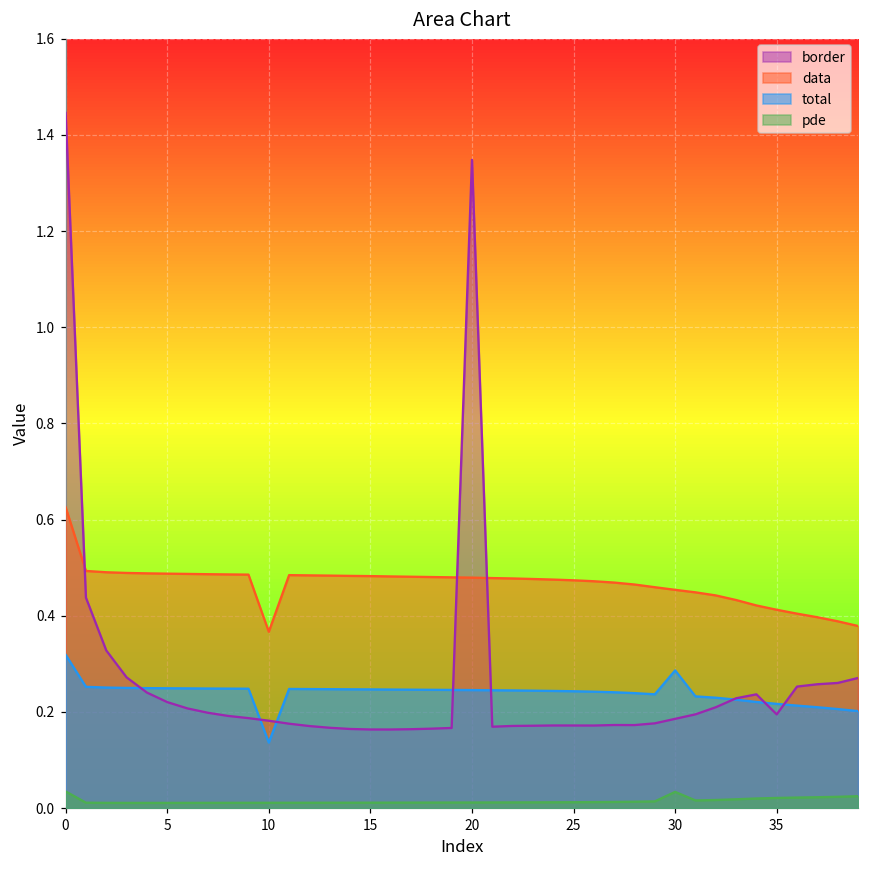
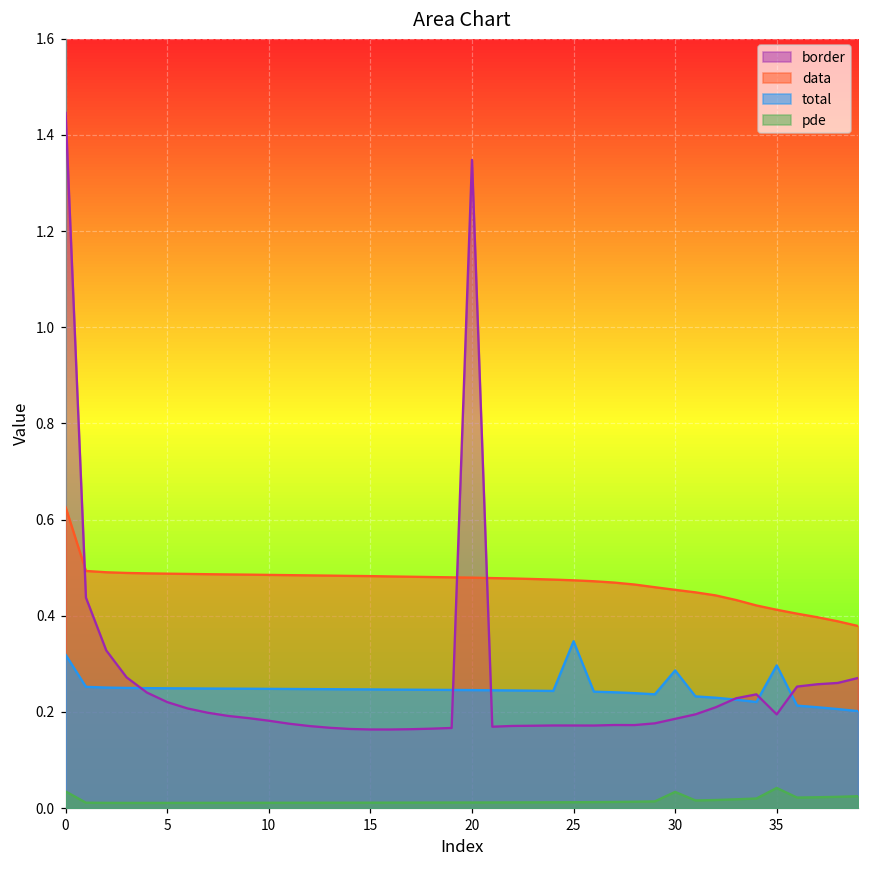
  {
    "border": {
      "0": 1.45,
      "5": 0.22,
      "10": 0.18,
      "15": 0.16,
      "20": 1.35,
      "25": 0.17,
      "30": 0.19,
      "35": 0.20
    },
    "data": {
      "0": 0.63,
      "5": 0.49,
-     "10": 0.37,
+     "10": 0.49,
      "15": 0.48,
      "20": 0.48,
      "25": 0.47,
      "30": 0.45,
      "35": 0.41
    },
    "total": {
      "0": 0.32,
      "5": 0.25,
-     "10": 0.14,
+     "10": 0.25,
      "15": 0.25,
      "20": 0.25,
-     "25": 0.24,
+     "25": 0.35,
      "30": 0.29,
-     "35": 0.22
+     "35": 0.30
    },
    "pde": {
      "0": 0.03,
      "5": 0.01,
      "10": 0.01,
      "15": 0.01,
      "20": 0.01,
      "25": 0.01,
      "30": 0.03,
-     "35": 0.02
+     "35": 0.04
    }
  }
